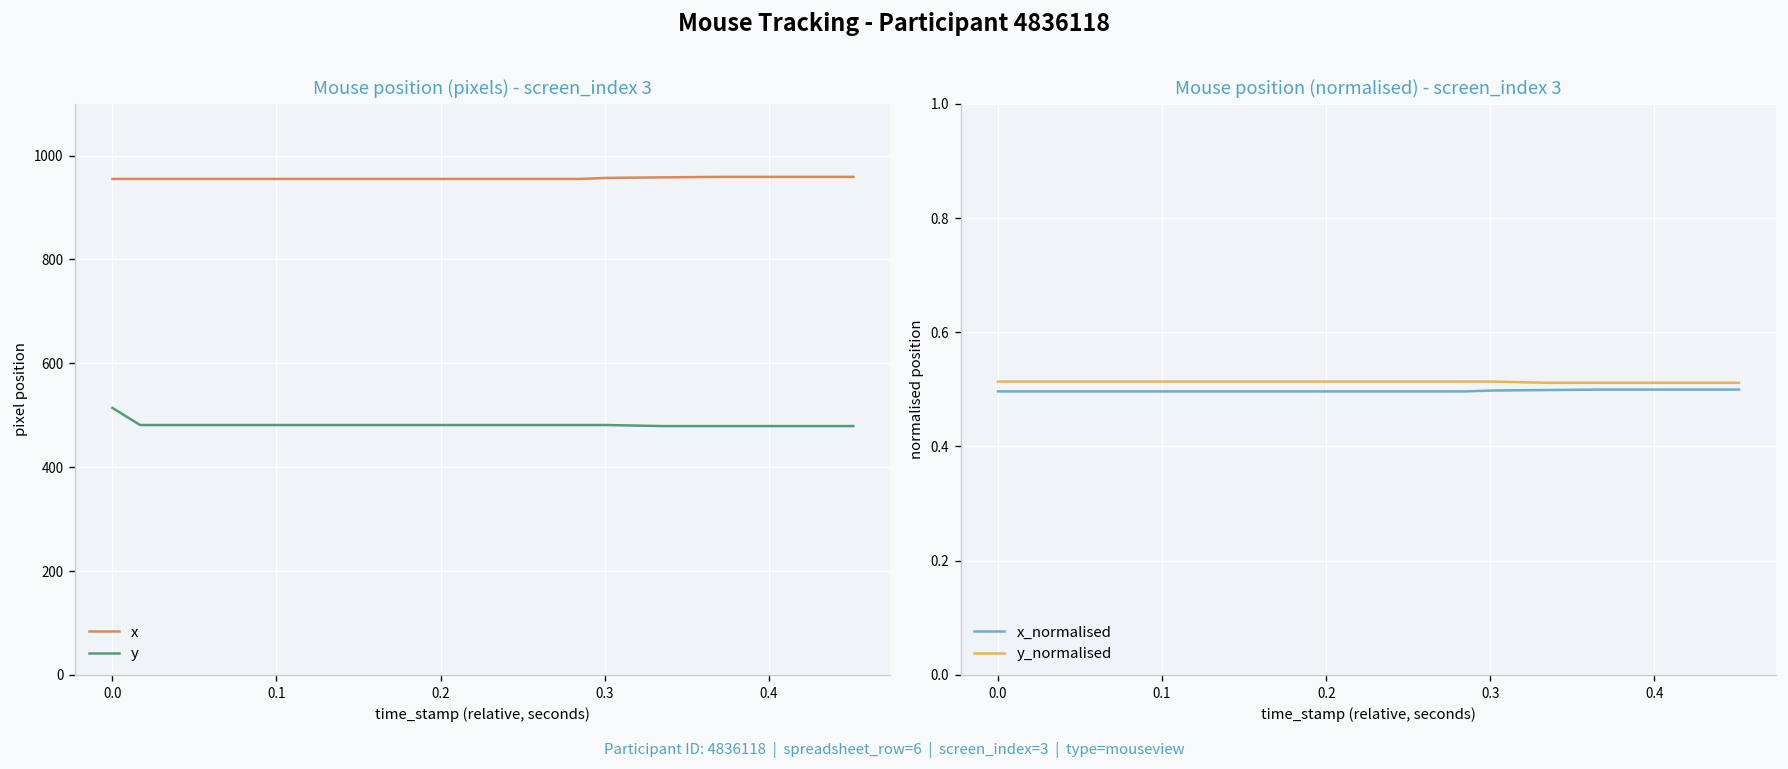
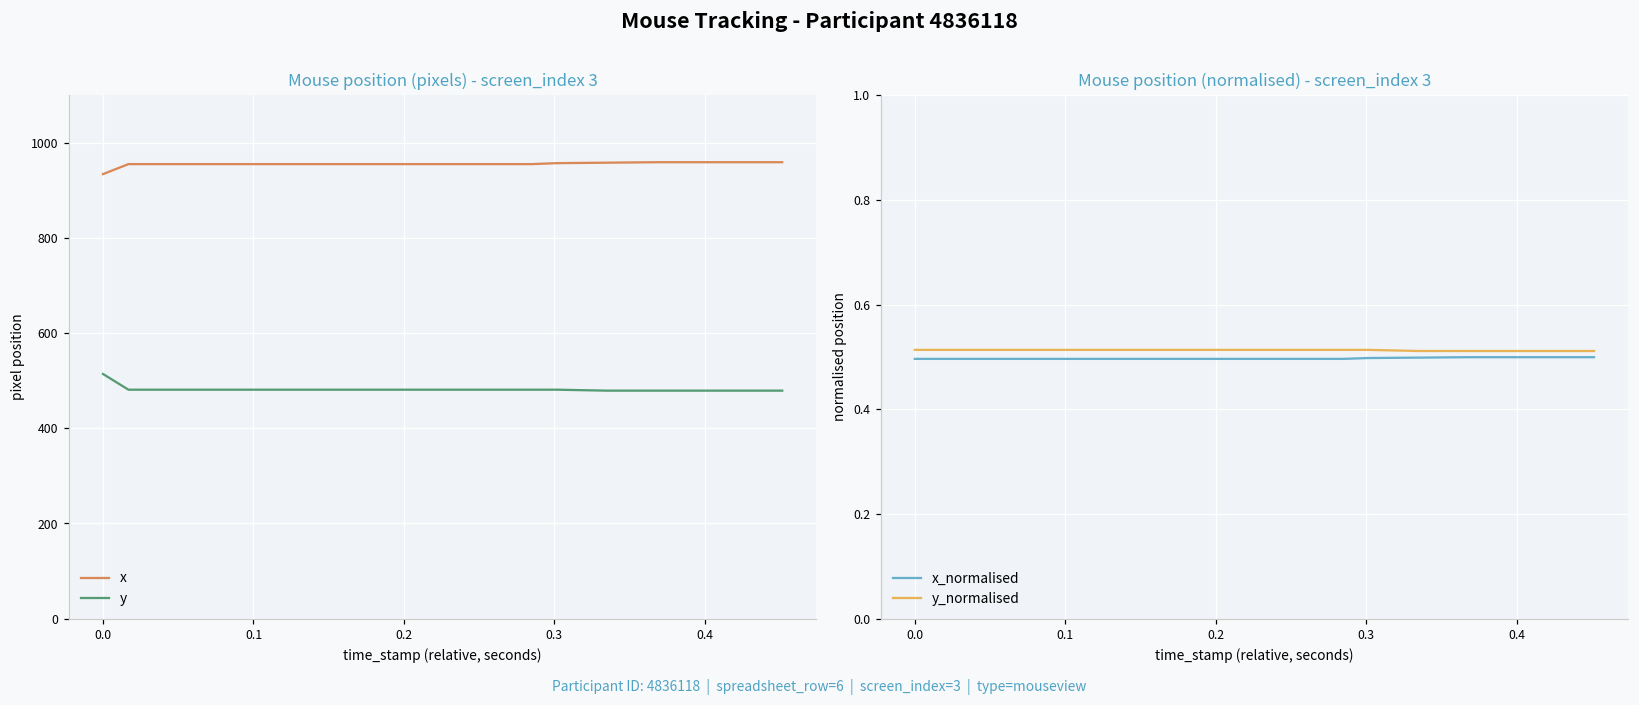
  {
    "Mouse position (pixels) - screen_index 3": {
      "x": {
-       "0.0": 960
+       "0.0": 930
      },
      "y": {
        "0.0": 510
      }
    },
    "Mouse position (normalised) - screen_index 3": {
      "x_normalised": {
        "0.0": 0.50
      },
      "y_normalised": {
        "0.0": 0.51
      }
    }
  }
